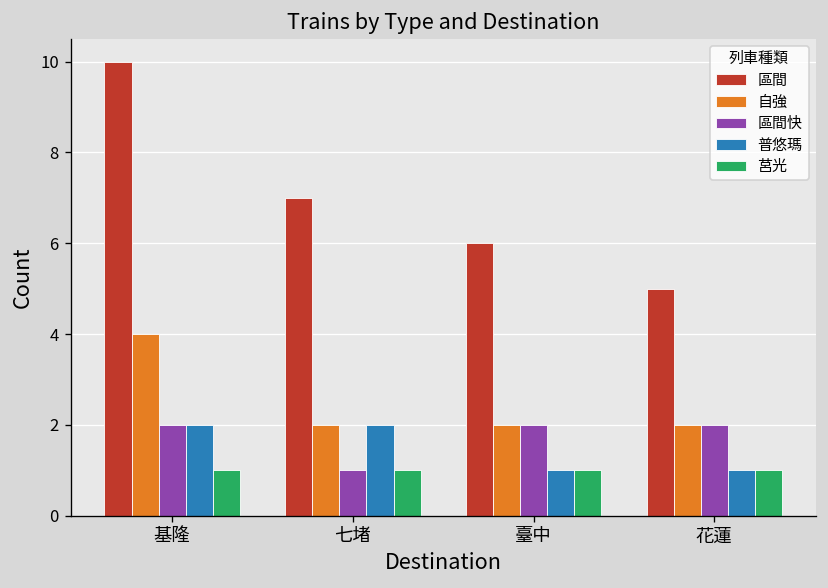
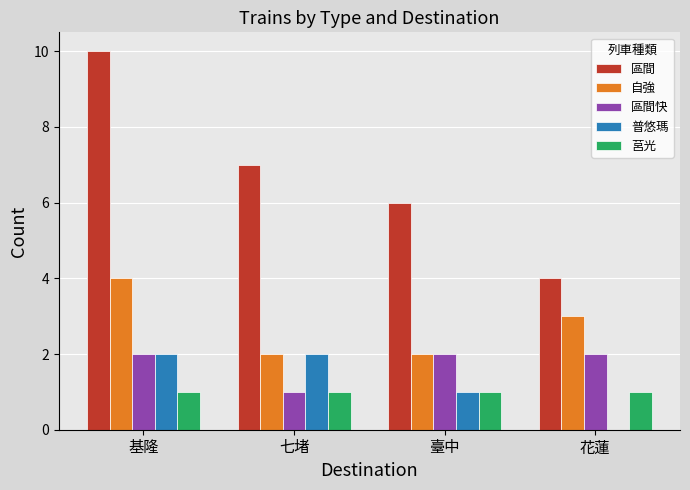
  {
    "區間": {
      "基隆": 10,
      "七堵": 7,
      "臺中": 6,
-     "花蓮": 5
+     "花蓮": 4
    },
    "自強": {
      "基隆": 4,
      "七堵": 2,
      "臺中": 2,
-     "花蓮": 2
+     "花蓮": 3
    },
    "區間快": {
      "基隆": 2,
      "七堵": 1,
      "臺中": 2,
      "花蓮": 2
    },
    "普悠瑪": {
      "基隆": 2,
      "七堵": 2,
      "臺中": 1,
-     "花蓮": 1
+     "花蓮": 0
    },
    "莒光": {
      "基隆": 1,
      "七堵": 1,
      "臺中": 1,
      "花蓮": 1
    }
  }
